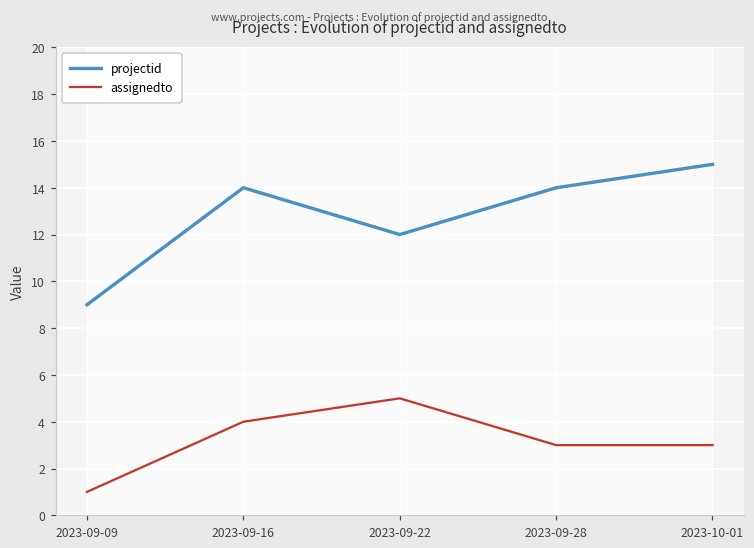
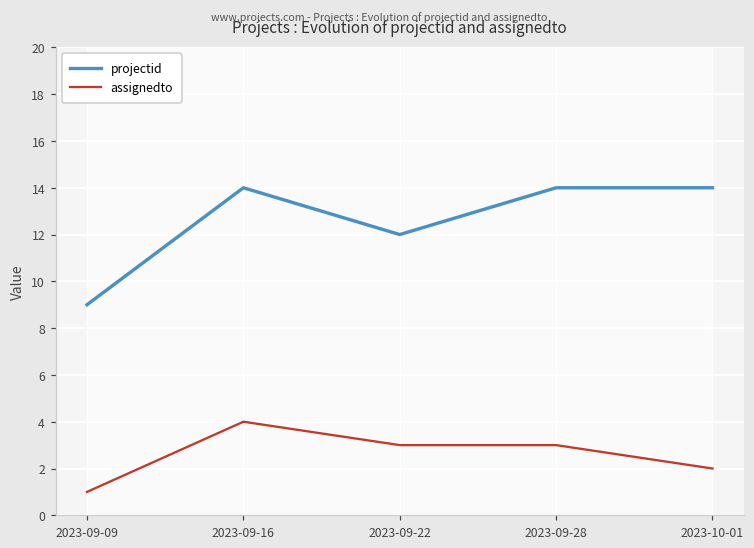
  {
    "projectid": {
      "2023-09-09": 9,
      "2023-09-16": 14,
      "2023-09-22": 12,
      "2023-09-28": 14,
-     "2023-10-01": 15
+     "2023-10-01": 14
    },
    "assignedto": {
      "2023-09-09": 1,
      "2023-09-16": 4,
-     "2023-09-22": 5,
+     "2023-09-22": 3,
      "2023-09-28": 3,
-     "2023-10-01": 3
+     "2023-10-01": 2
    }
  }
